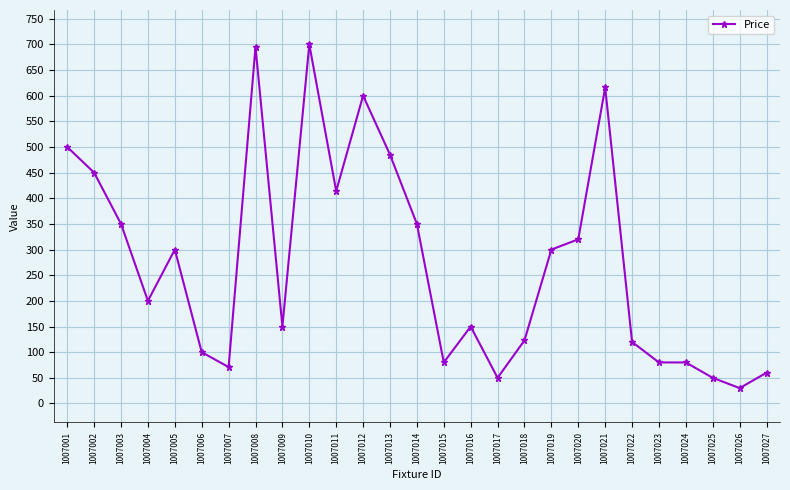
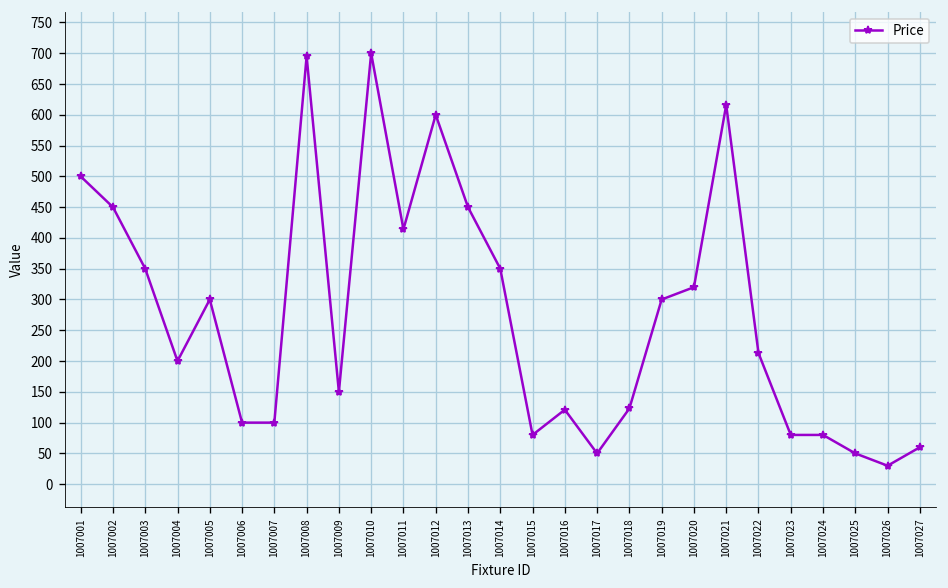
  {
    "1007001": 500,
    "1007002": 450,
    "1007003": 350,
    "1007004": 200,
    "1007005": 300,
    "1007006": 100,
-   "1007007": 70,
+   "1007007": 100,
    "1007008": 700,
    "1007009": 150,
    "1007010": 700,
    "1007011": 410,
    "1007012": 600,
-   "1007013": 490,
+   "1007013": 450,
    "1007014": 350,
    "1007015": 80,
-   "1007016": 150,
+   "1007016": 120,
    "1007017": 50,
    "1007018": 120,
    "1007019": 300,
    "1007020": 320,
    "1007021": 620,
-   "1007022": 120,
+   "1007022": 210,
    "1007023": 80,
    "1007024": 80,
    "1007025": 50,
    "1007026": 30,
    "1007027": 60
  }
